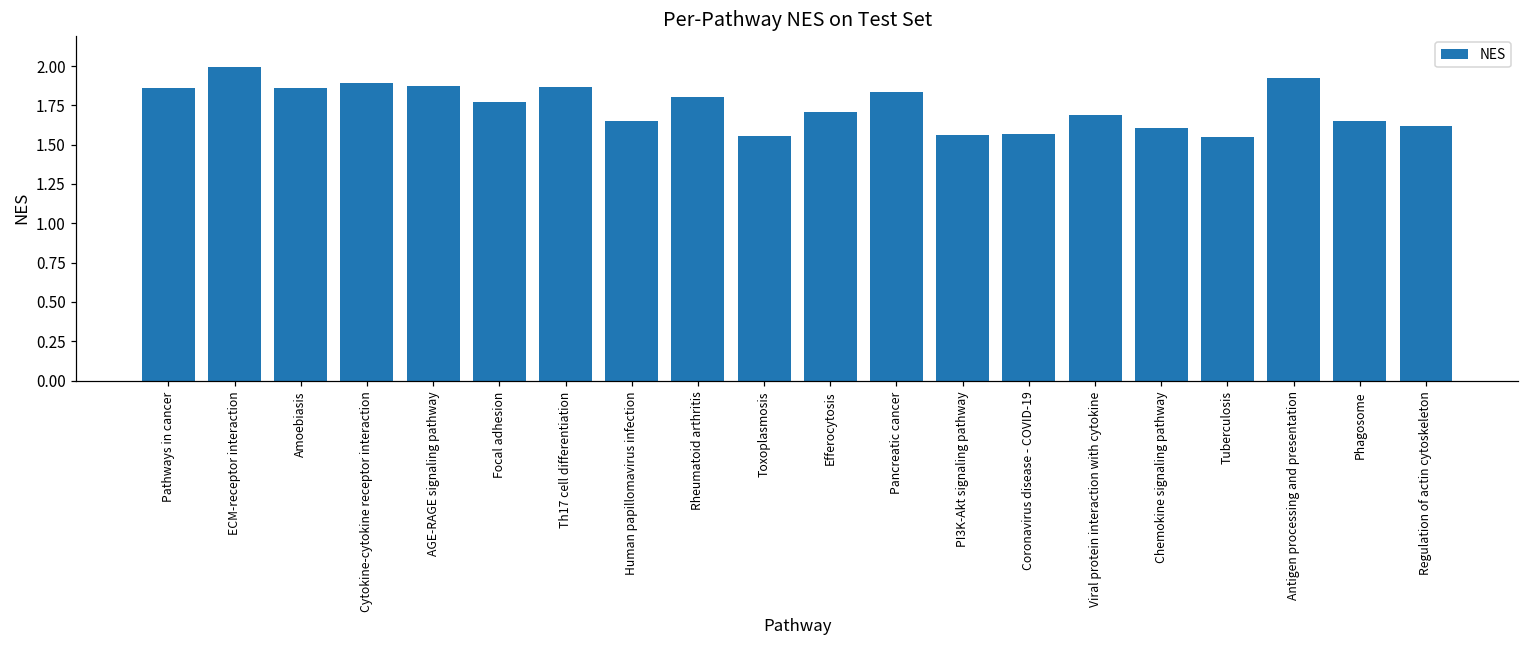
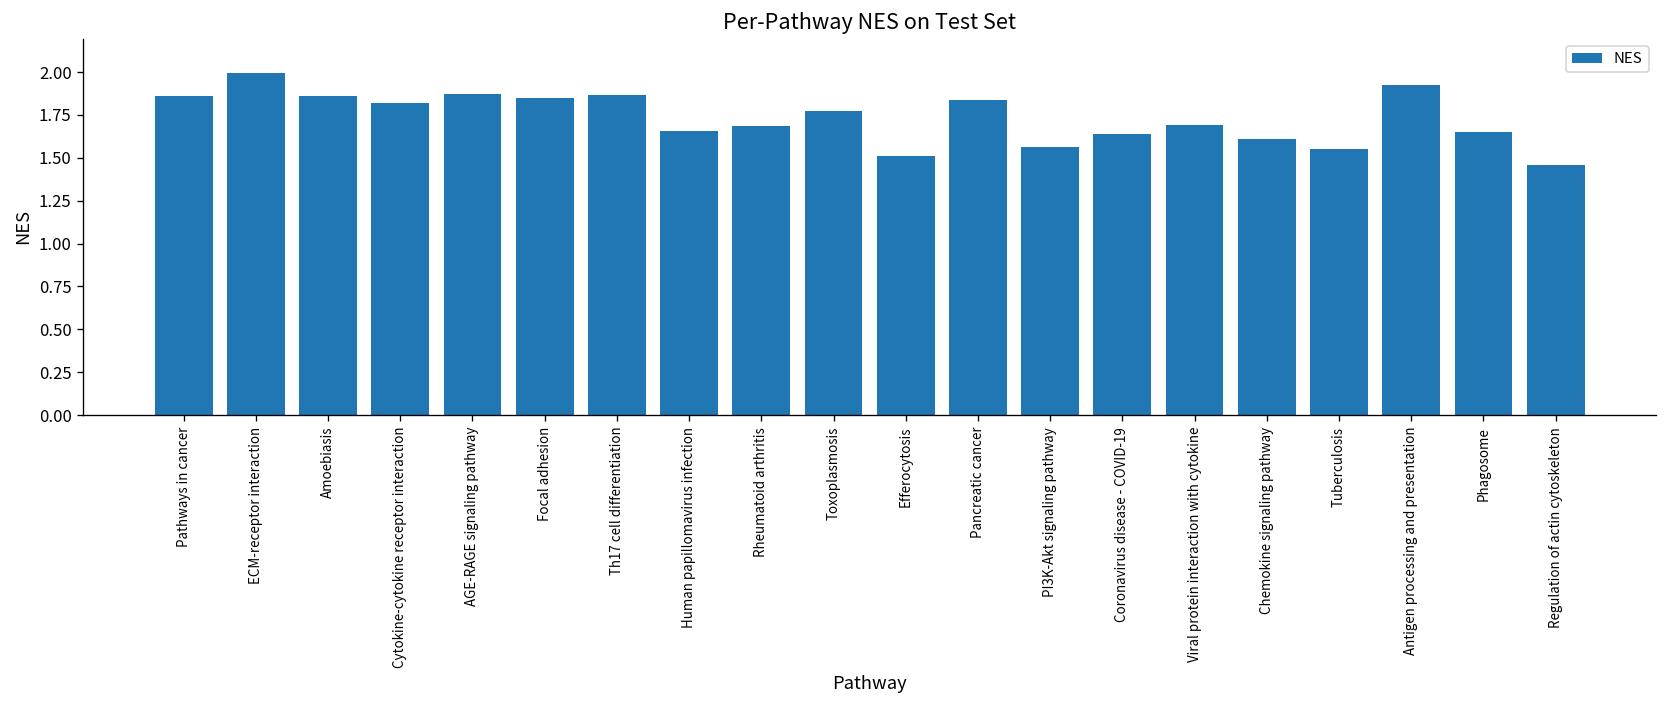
  {
    "Pathways in cancer": 1.86,
    "ECM-receptor interaction": 1.99,
    "Amoebiasis": 1.86,
-   "Cytokine-cytokine receptor interaction": 1.89,
+   "Cytokine-cytokine receptor interaction": 1.82,
    "AGE-RAGE signaling pathway": 1.87,
-   "Focal adhesion": 1.77,
+   "Focal adhesion": 1.85,
    "Th17 cell differentiation": 1.86,
    "Human papillomavirus infection": 1.65,
-   "Rheumatoid arthritis": 1.80,
-   "Toxoplasmosis": 1.56,
-   "Efferocytosis": 1.71,
+   "Rheumatoid arthritis": 1.69,
+   "Toxoplasmosis": 1.77,
+   "Efferocytosis": 1.51,
    "Pancreatic cancer": 1.84,
    "PI3K-Akt signaling pathway": 1.56,
-   "Coronavirus disease - COVID-19": 1.57,
+   "Coronavirus disease - COVID-19": 1.64,
    "Viral protein interaction with cytokine": 1.69,
    "Chemokine signaling pathway": 1.61,
    "Tuberculosis": 1.55,
    "Antigen processing and presentation": 1.92,
    "Phagosome": 1.65,
-   "Regulation of actin cytoskeleton": 1.62
+   "Regulation of actin cytoskeleton": 1.46
  }
